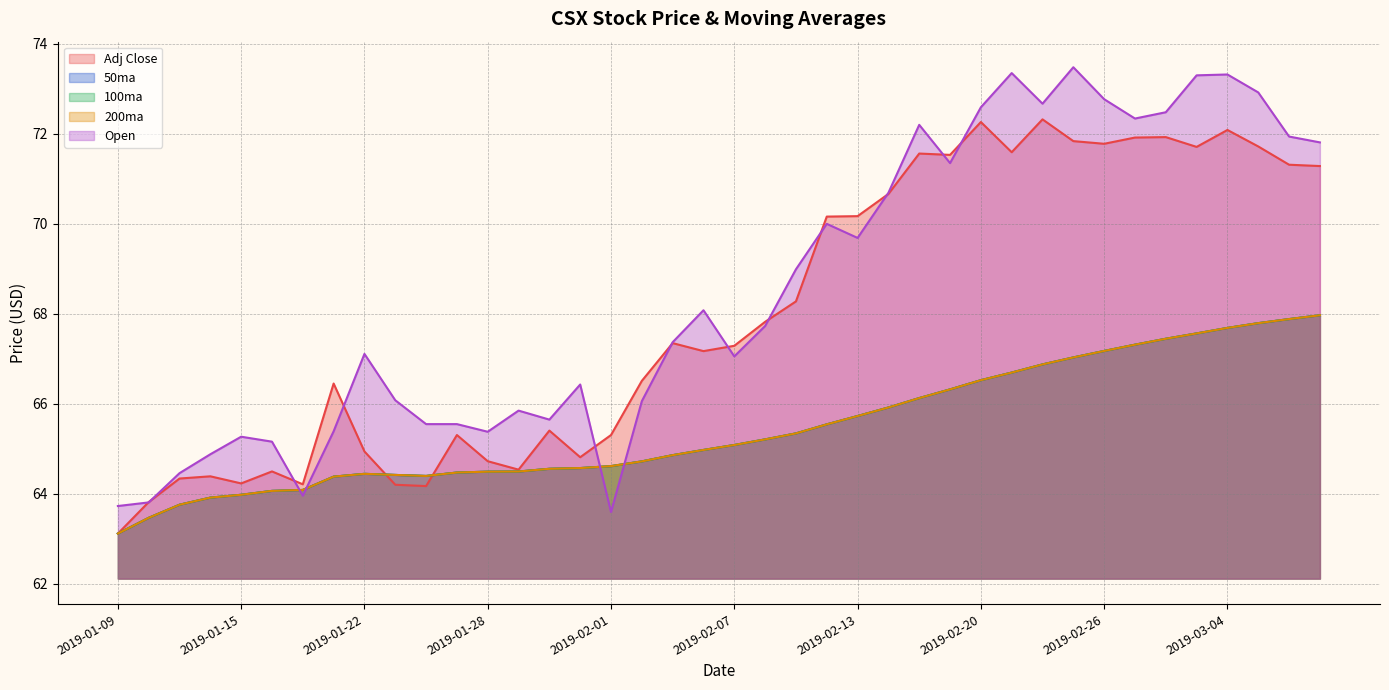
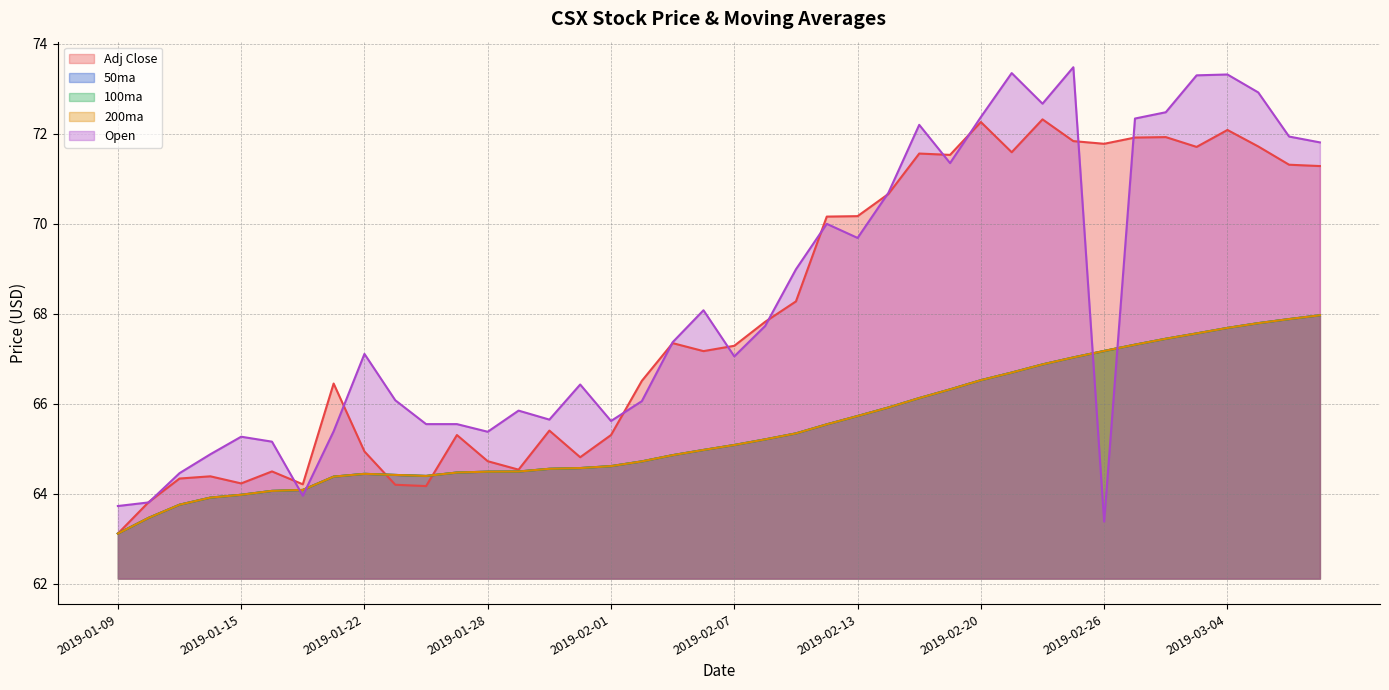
  {
    "Open": {
      "2019-01-09": 63.7,
      "2019-01-15": 65.3,
      "2019-01-22": 67.1,
      "2019-01-28": 65.4,
-     "2019-02-01": 63.6,
+     "2019-02-01": 65.6,
      "2019-02-07": 67.1,
      "2019-02-13": 69.7,
-     "2019-02-20": 72.6,
-     "2019-02-26": 72.8,
+     "2019-02-20": 72.4,
+     "2019-02-26": 63.4,
      "2019-03-04": 73.3
    }
  }
